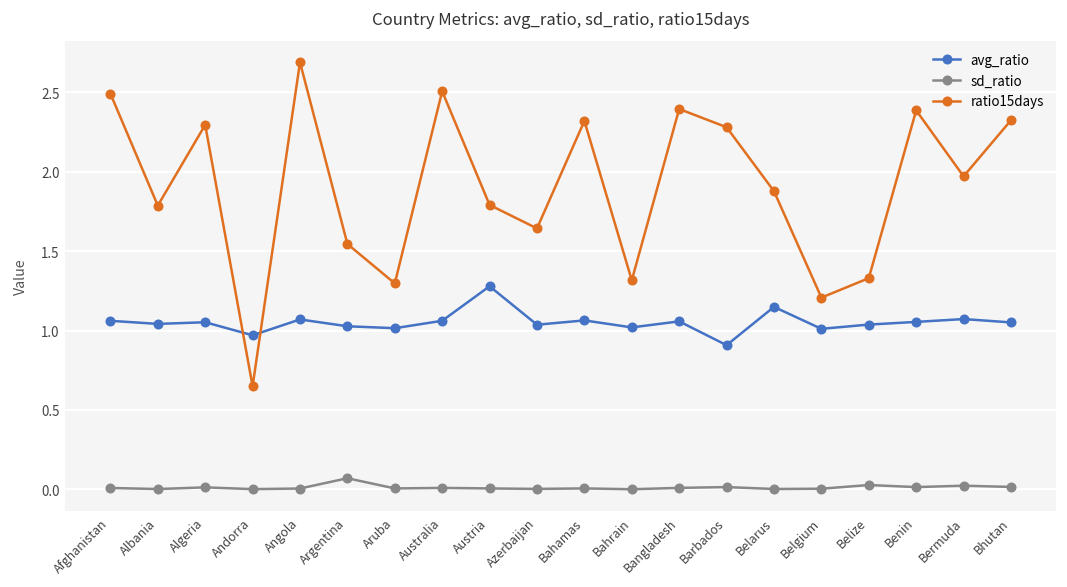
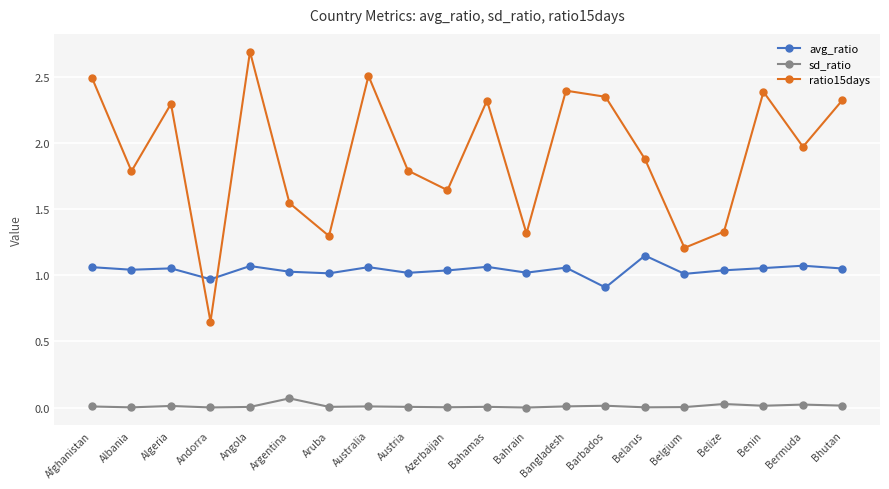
  {
    "avg_ratio": {
      "Afghanistan": 1.06,
      "Albania": 1.04,
      "Algeria": 1.05,
      "Andorra": 0.97,
      "Angola": 1.07,
      "Argentina": 1.03,
      "Aruba": 1.01,
      "Australia": 1.06,
-     "Austria": 1.28,
+     "Austria": 1.02,
      "Azerbaijan": 1.04,
      "Bahamas": 1.06,
      "Bahrain": 1.02,
      "Bangladesh": 1.06,
      "Barbados": 0.91,
      "Belarus": 1.15,
      "Belgium": 1.01,
      "Belize": 1.04,
      "Benin": 1.05,
      "Bermuda": 1.07,
      "Bhutan": 1.05
    },
    "sd_ratio": {
      "Afghanistan": 0.01,
      "Albania": 0.00,
      "Algeria": 0.01,
      "Andorra": 0.00,
      "Angola": 0.00,
      "Argentina": 0.07,
      "Aruba": 0.01,
      "Australia": 0.01,
      "Austria": 0.01,
      "Azerbaijan": 0.00,
      "Bahamas": 0.01,
      "Bahrain": 0.00,
      "Bangladesh": 0.01,
      "Barbados": 0.01,
      "Belarus": 0.00,
      "Belgium": 0.00,
      "Belize": 0.03,
      "Benin": 0.01,
      "Bermuda": 0.02,
      "Bhutan": 0.01
    },
    "ratio15days": {
      "Afghanistan": 2.49,
      "Albania": 1.79,
      "Algeria": 2.30,
      "Andorra": 0.65,
      "Angola": 2.69,
      "Argentina": 1.55,
      "Aruba": 1.30,
      "Australia": 2.51,
      "Austria": 1.79,
      "Azerbaijan": 1.64,
      "Bahamas": 2.32,
      "Bahrain": 1.32,
      "Bangladesh": 2.40,
-     "Barbados": 2.28,
+     "Barbados": 2.35,
      "Belarus": 1.88,
      "Belgium": 1.21,
      "Belize": 1.33,
      "Benin": 2.39,
      "Bermuda": 1.97,
      "Bhutan": 2.32
    }
  }
